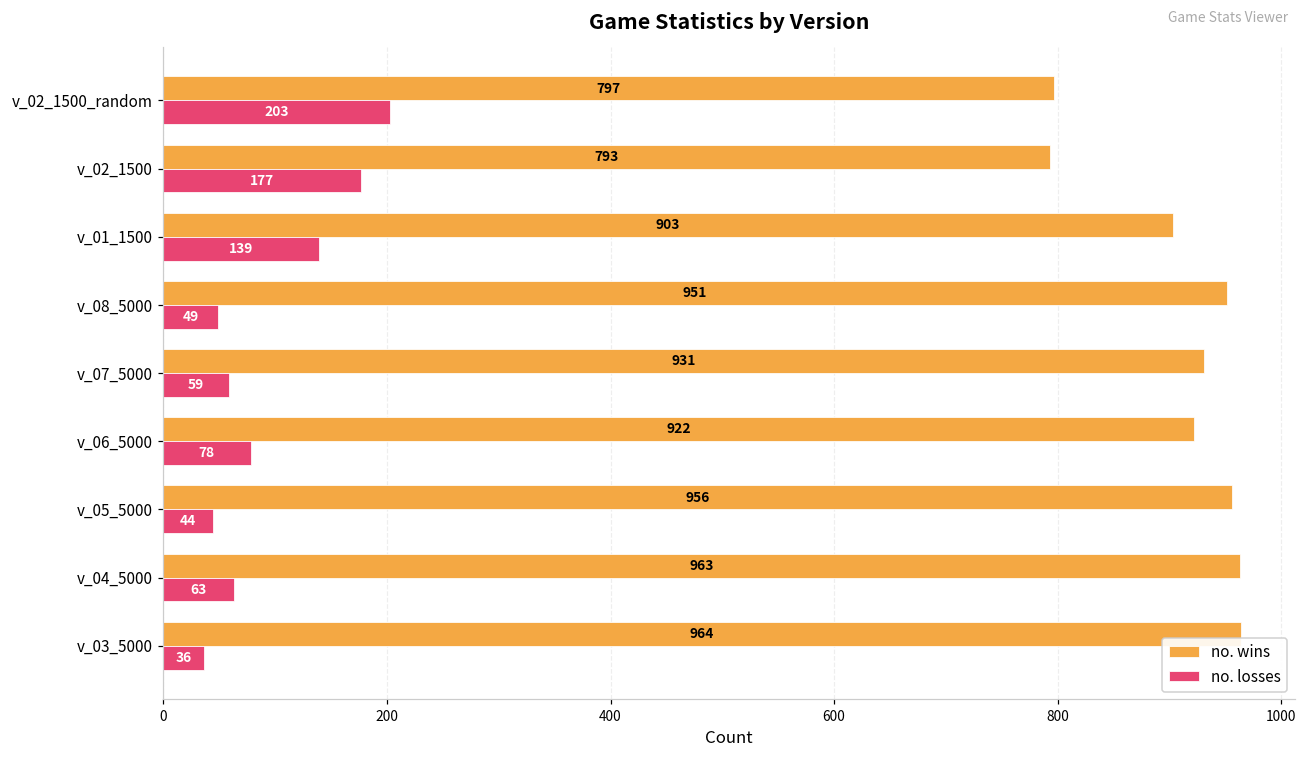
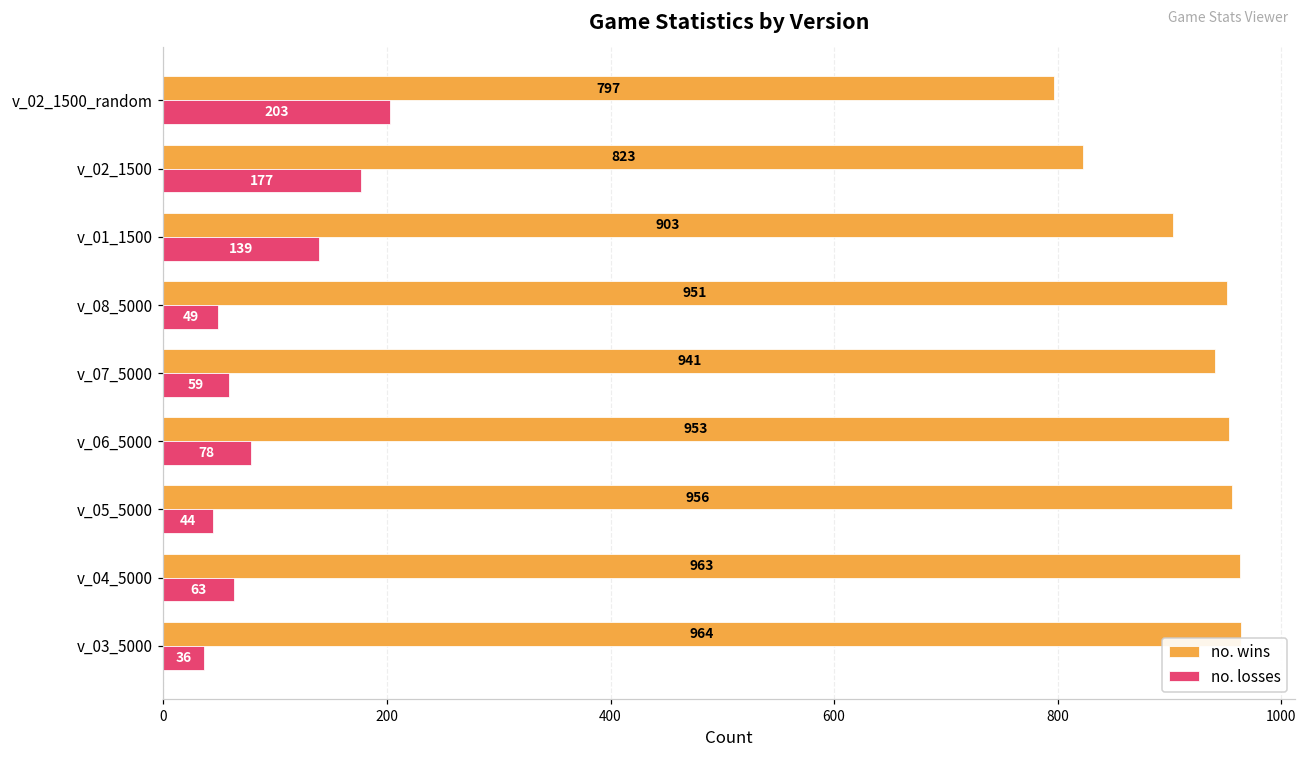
  {
    "no. wins": {
      "v_02_1500_random": 797,
-     "v_02_1500": 793,
+     "v_02_1500": 823,
      "v_01_1500": 903,
      "v_08_5000": 951,
-     "v_07_5000": 931,
-     "v_06_5000": 922,
+     "v_07_5000": 941,
+     "v_06_5000": 953,
      "v_05_5000": 956,
      "v_04_5000": 963,
      "v_03_5000": 964
    },
    "no. losses": {
      "v_02_1500_random": 203,
      "v_02_1500": 177,
      "v_01_1500": 139,
      "v_08_5000": 49,
      "v_07_5000": 59,
      "v_06_5000": 78,
      "v_05_5000": 44,
      "v_04_5000": 63,
      "v_03_5000": 36
    }
  }
